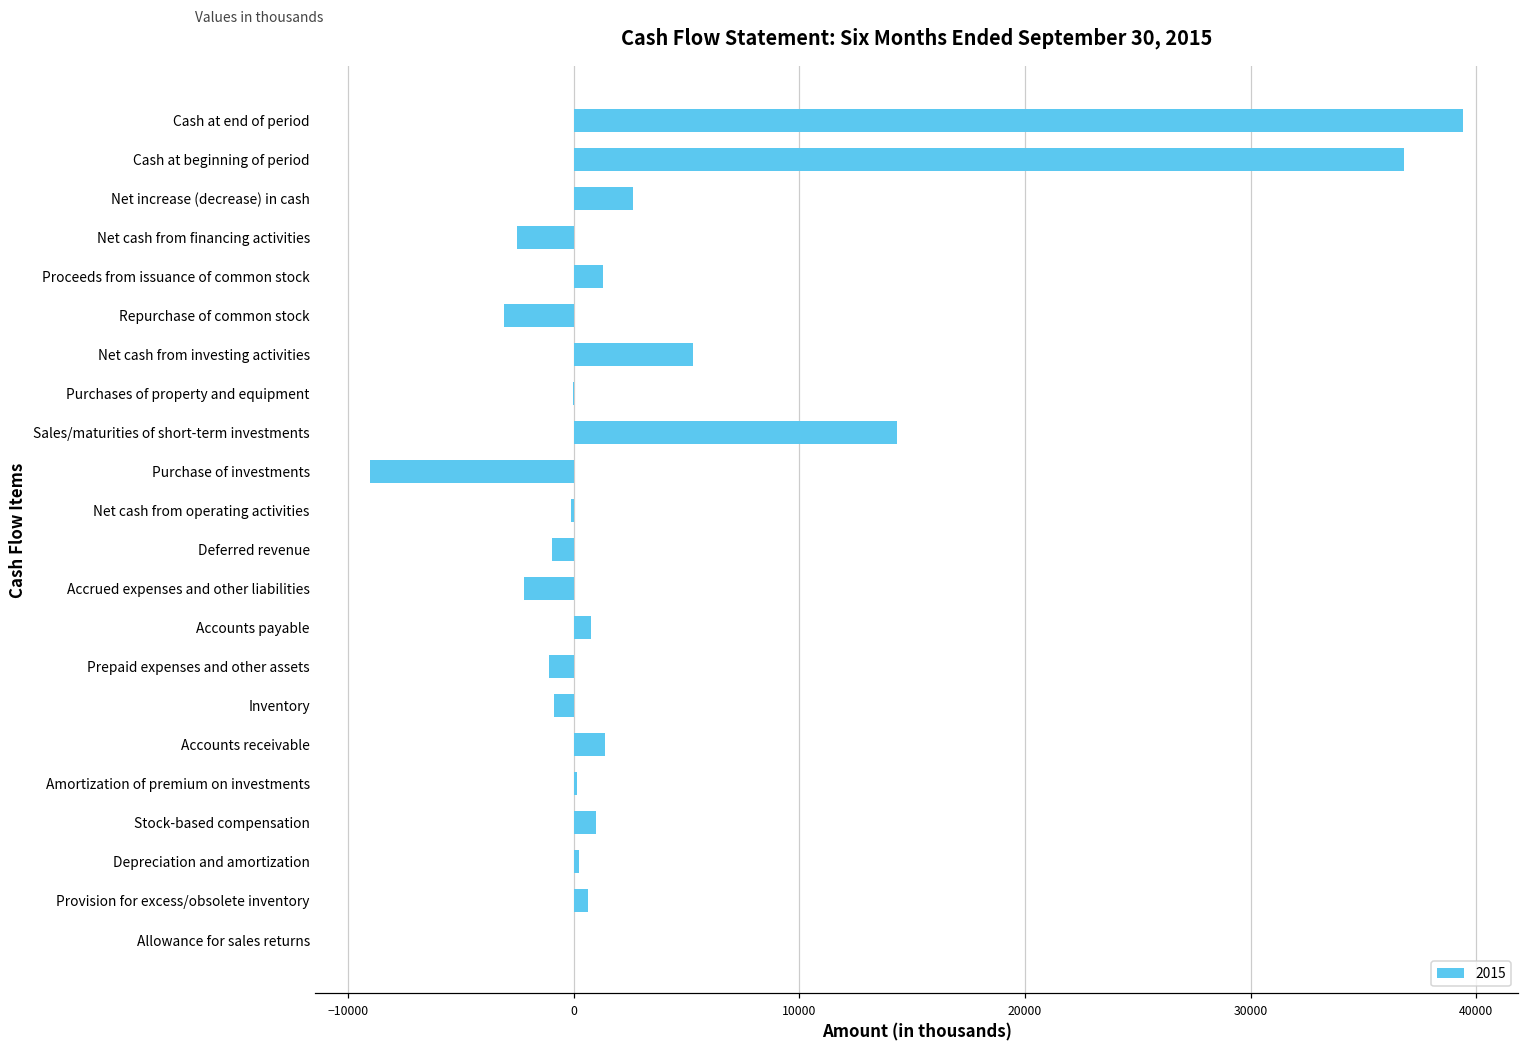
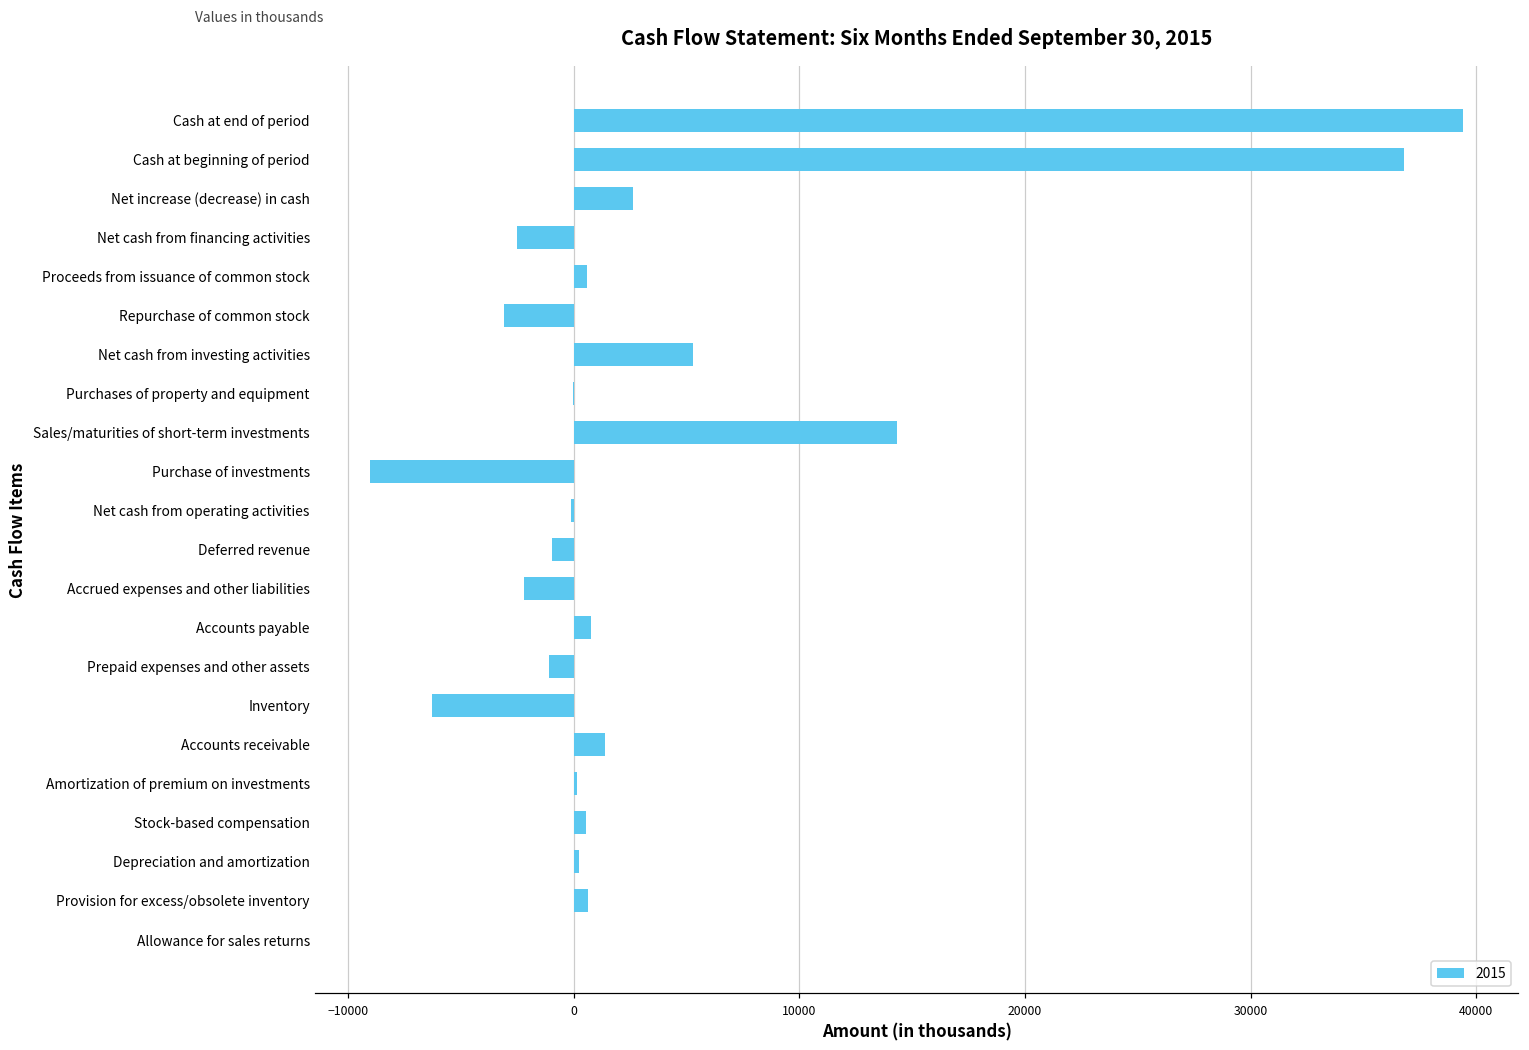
  {
    "Cash at end of period": 39400,
    "Cash at beginning of period": 36800,
    "Net increase (decrease) in cash": 2600,
    "Net cash from financing activities": -2500,
-   "Proceeds from issuance of common stock": 1300,
+   "Proceeds from issuance of common stock": 600,
    "Repurchase of common stock": -3100,
    "Net cash from investing activities": 5300,
    "Sales/maturities of short-term investments": 14300,
    "Purchase of investments": -9000,
    "Net cash from operating activities": -100,
    "Deferred revenue": -1000,
    "Accrued expenses and other liabilities": -2200,
    "Accounts payable": 800,
    "Prepaid expenses and other assets": -1100,
-   "Inventory": -900,
+   "Inventory": -6300,
    "Accounts receivable": 1400,
    "Amortization of premium on investments": 100,
-   "Stock-based compensation": 1000,
+   "Stock-based compensation": 600,
    "Depreciation and amortization": 200,
    "Provision for excess/obsolete inventory": 700
  }
